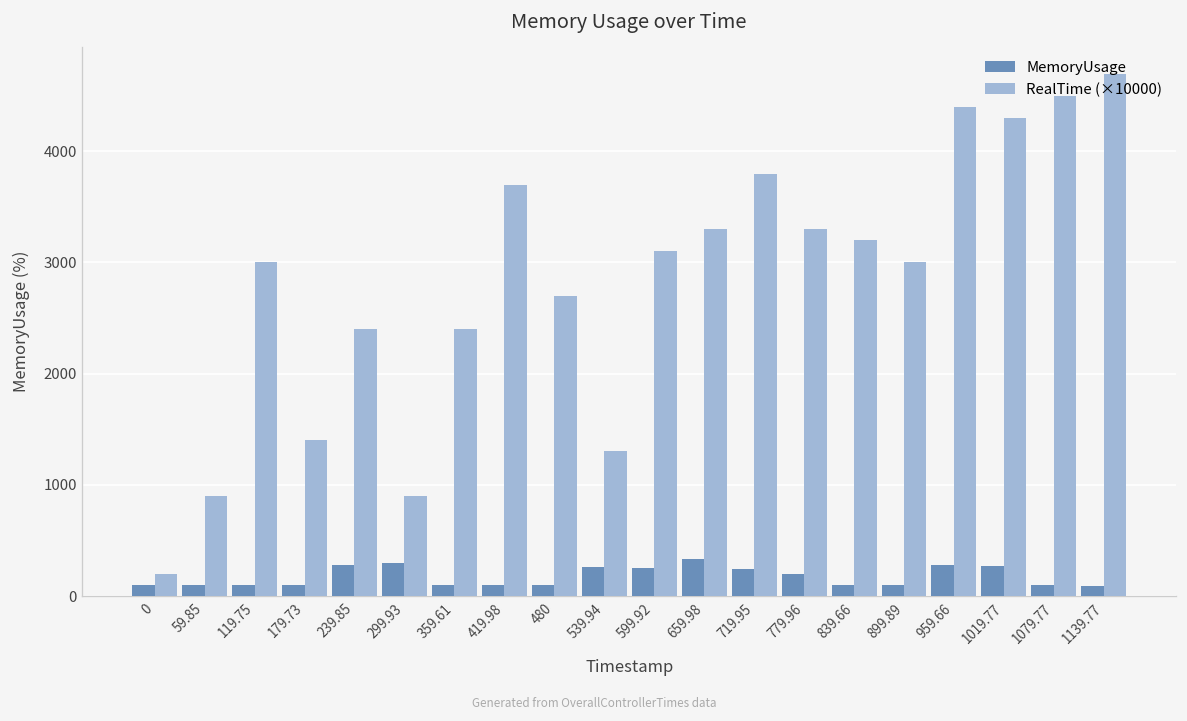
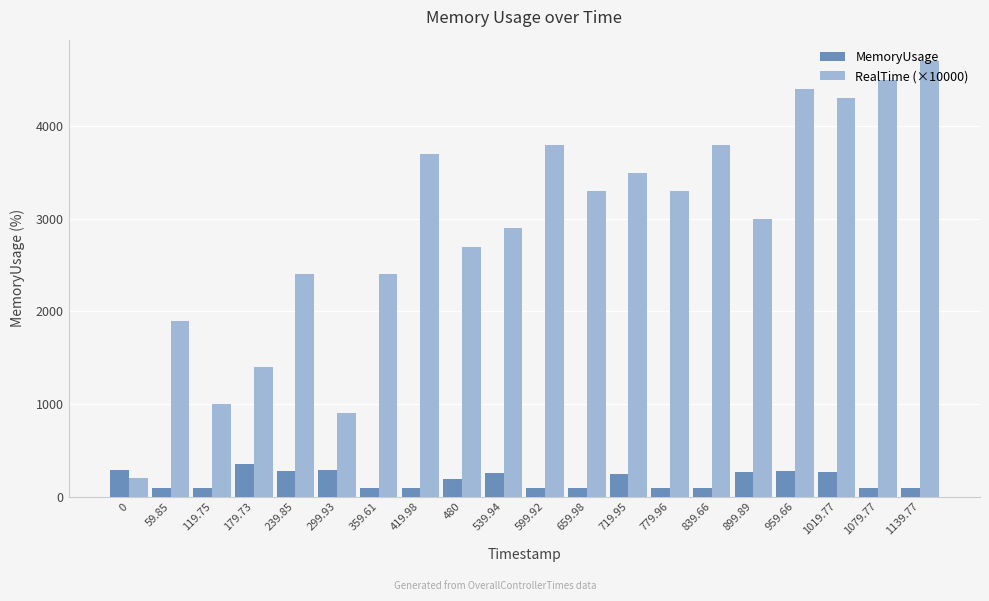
  {
    "MemoryUsage": {
-     "0": 100,
+     "0": 300,
      "59.85": 100,
      "119.75": 100,
-     "179.73": 100,
+     "179.73": 400,
      "239.85": 300,
      "299.93": 300,
      "359.61": 100,
      "419.98": 100,
-     "480": 100,
+     "480": 200,
      "539.94": 300,
-     "599.92": 300,
-     "659.98": 300,
+     "599.92": 100,
+     "659.98": 100,
      "719.95": 200,
-     "779.96": 200,
+     "779.96": 100,
      "839.66": 100,
-     "899.89": 100,
+     "899.89": 300,
      "959.66": 300,
      "1019.77": 300,
      "1079.77": 100,
      "1139.77": 100
    },
    "RealTime (×10000)": {
      "0": 200,
-     "59.85": 900,
-     "119.75": 3000,
+     "59.85": 1900,
+     "119.75": 1000,
      "179.73": 1400,
      "239.85": 2400,
      "299.93": 900,
      "359.61": 2400,
      "419.98": 3700,
      "480": 2700,
-     "539.94": 1300,
-     "599.92": 3100,
+     "539.94": 2900,
+     "599.92": 3800,
      "659.98": 3300,
-     "719.95": 3800,
+     "719.95": 3500,
      "779.96": 3300,
-     "839.66": 3200,
+     "839.66": 3800,
      "899.89": 3000,
      "959.66": 4400,
      "1019.77": 4300,
      "1079.77": 4500,
      "1139.77": 4700
    }
  }
